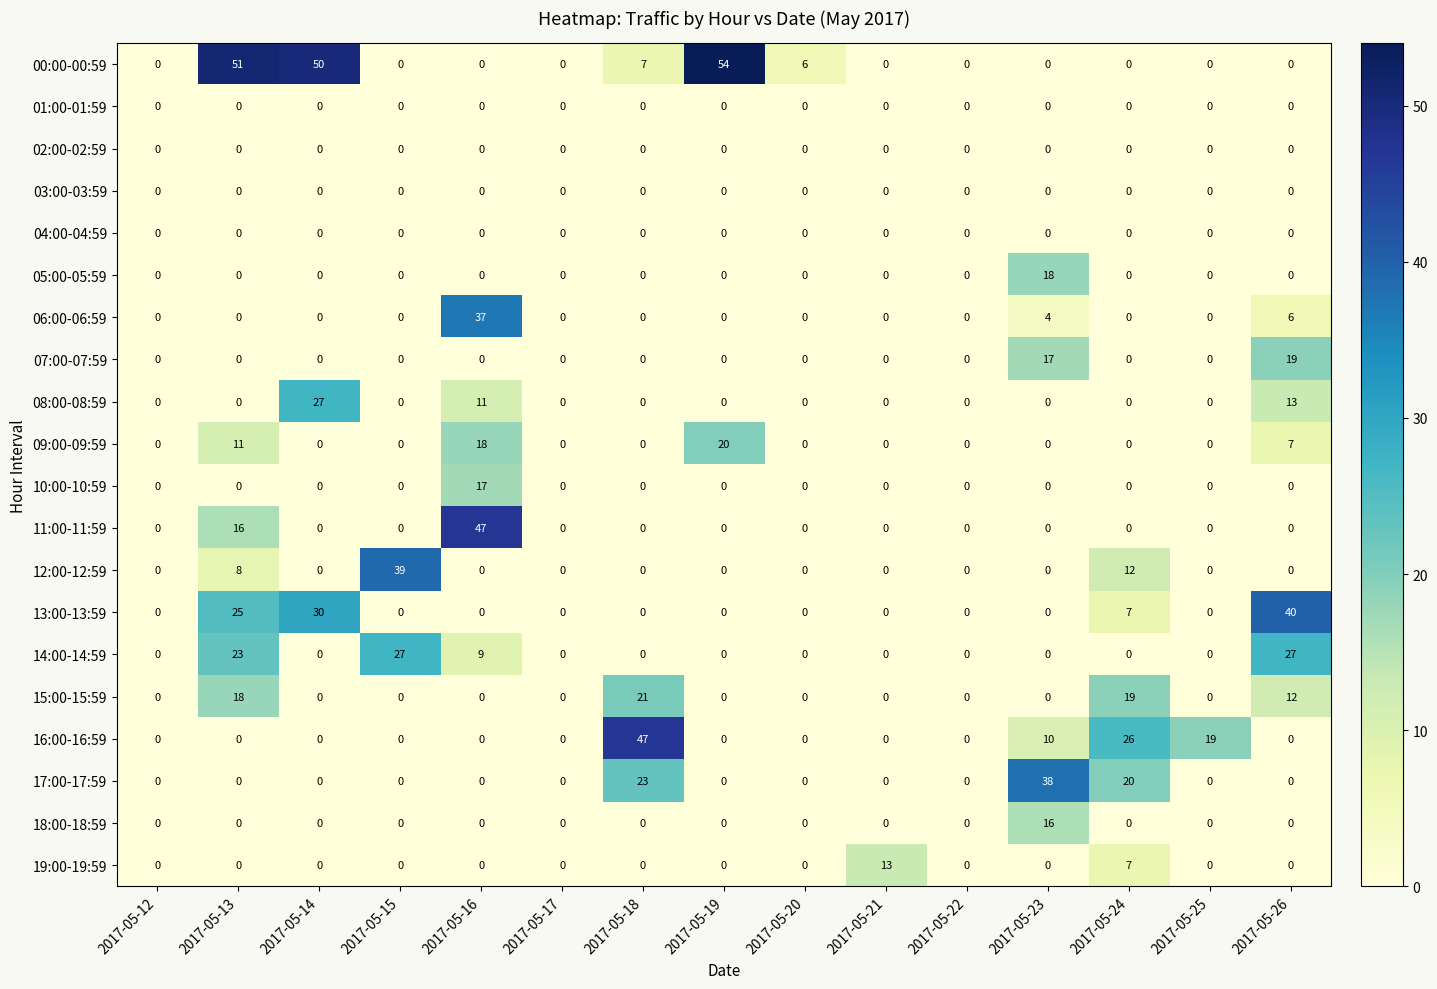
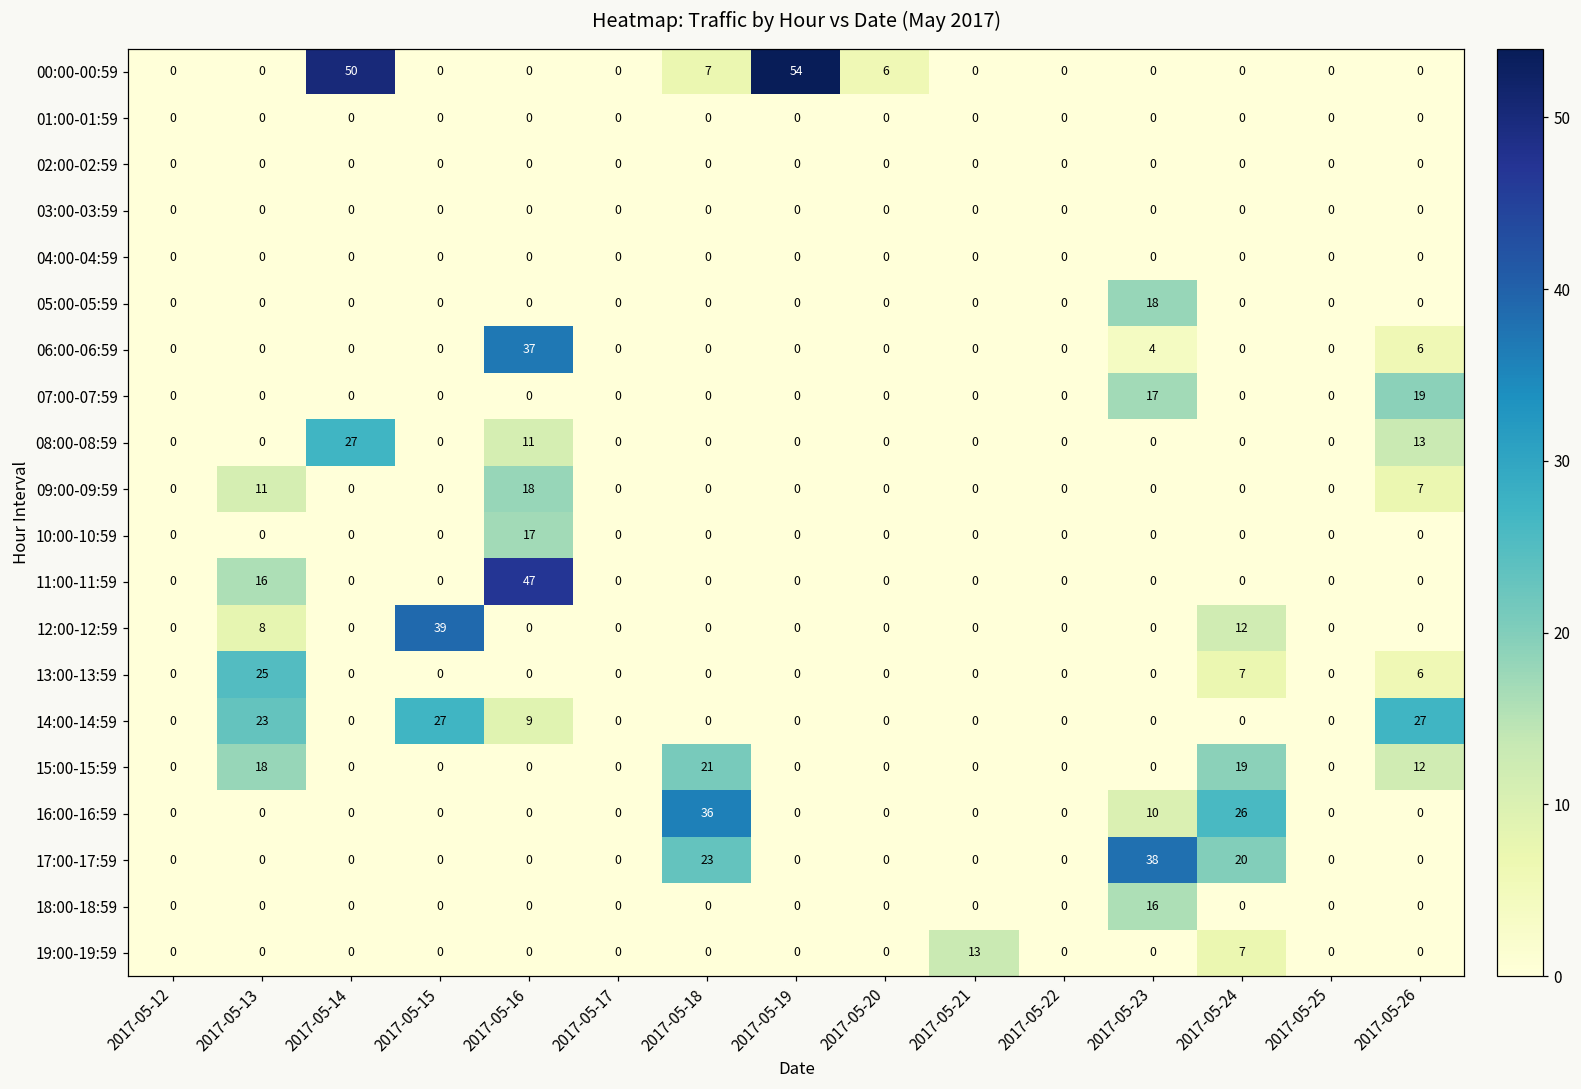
  {
    "00:00-00:59": {
      "2017-05-12": 0,
-     "2017-05-13": 51,
+     "2017-05-13": 0,
      "2017-05-14": 50,
      "2017-05-15": 0,
      "2017-05-16": 0,
      "2017-05-17": 0,
      "2017-05-18": 7,
      "2017-05-19": 54,
      "2017-05-20": 6,
      "2017-05-21": 0,
      "2017-05-22": 0,
      "2017-05-23": 0,
      "2017-05-24": 0,
      "2017-05-25": 0,
      "2017-05-26": 0
    },
    "09:00-09:59": {
      "2017-05-12": 0,
      "2017-05-13": 11,
      "2017-05-14": 0,
      "2017-05-15": 0,
      "2017-05-16": 18,
      "2017-05-17": 0,
      "2017-05-18": 0,
-     "2017-05-19": 20,
+     "2017-05-19": 0,
      "2017-05-20": 0,
      "2017-05-21": 0,
      "2017-05-22": 0,
      "2017-05-23": 0,
      "2017-05-24": 0,
      "2017-05-25": 0,
      "2017-05-26": 7
    },
    "13:00-13:59": {
      "2017-05-12": 0,
      "2017-05-13": 25,
-     "2017-05-14": 30,
+     "2017-05-14": 0,
      "2017-05-15": 0,
      "2017-05-16": 0,
      "2017-05-17": 0,
      "2017-05-18": 0,
      "2017-05-19": 0,
      "2017-05-20": 0,
      "2017-05-21": 0,
      "2017-05-22": 0,
      "2017-05-23": 0,
      "2017-05-24": 7,
      "2017-05-25": 0,
-     "2017-05-26": 40
+     "2017-05-26": 6
    },
    "16:00-16:59": {
      "2017-05-12": 0,
      "2017-05-13": 0,
      "2017-05-14": 0,
      "2017-05-15": 0,
      "2017-05-16": 0,
      "2017-05-17": 0,
-     "2017-05-18": 47,
+     "2017-05-18": 36,
      "2017-05-19": 0,
      "2017-05-20": 0,
      "2017-05-21": 0,
      "2017-05-22": 0,
      "2017-05-23": 10,
      "2017-05-24": 26,
-     "2017-05-25": 19,
+     "2017-05-25": 0,
      "2017-05-26": 0
    }
  }
